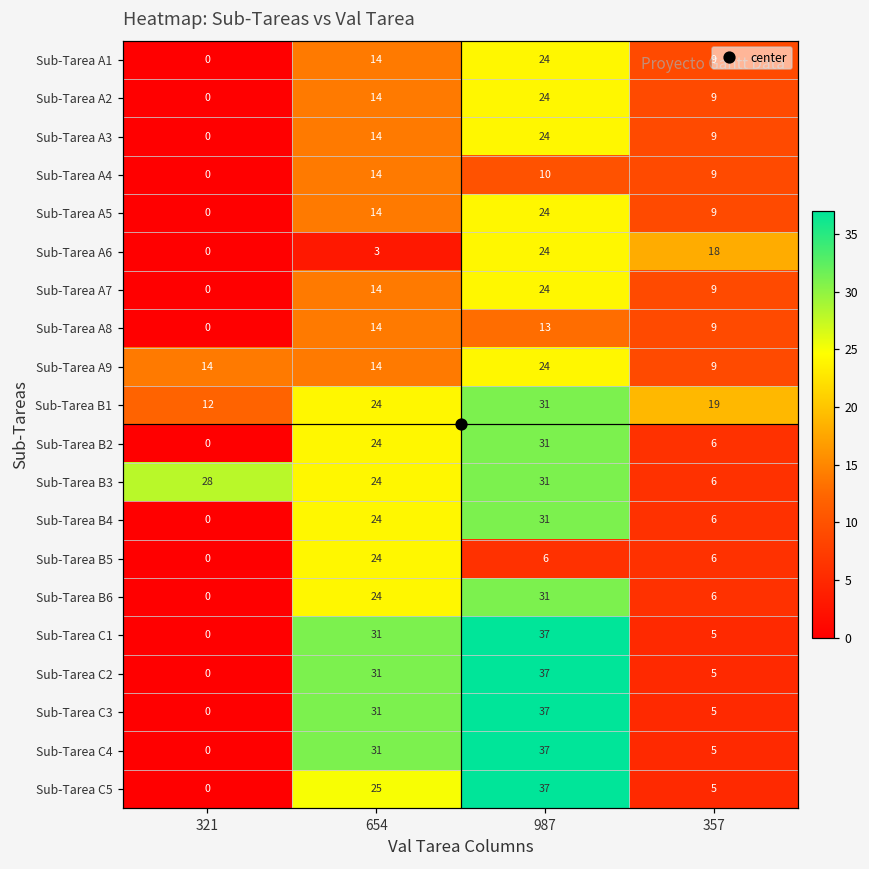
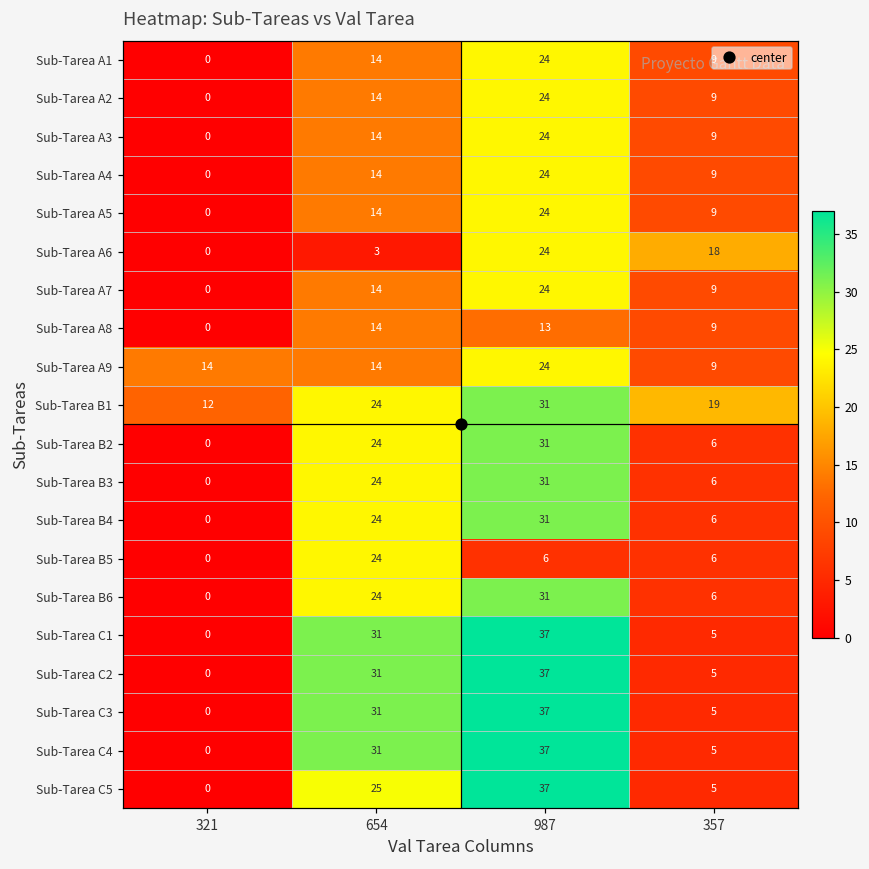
  {
    "Sub-Tarea A1": {
      "321": 0,
      "654": 14,
      "987": 24
    },
    "Sub-Tarea A2": {
      "321": 0,
      "654": 14,
      "987": 24,
      "357": 9
    },
    "Sub-Tarea A3": {
      "321": 0,
      "654": 14,
      "987": 24,
      "357": 9
    },
    "Sub-Tarea A4": {
      "321": 0,
      "654": 14,
-     "987": 10,
+     "987": 24,
      "357": 9
    },
    "Sub-Tarea A5": {
      "321": 0,
      "654": 14,
      "987": 24,
      "357": 9
    },
    "Sub-Tarea A6": {
      "321": 0,
      "654": 3,
      "987": 24,
      "357": 18
    },
    "Sub-Tarea A7": {
      "321": 0,
      "654": 14,
      "987": 24,
      "357": 9
    },
    "Sub-Tarea A8": {
      "321": 0,
      "654": 14,
      "987": 13,
      "357": 9
    },
    "Sub-Tarea A9": {
      "321": 14,
      "654": 14,
      "987": 24,
      "357": 9
    },
    "Sub-Tarea B1": {
      "321": 12,
      "654": 24,
      "987": 31,
      "357": 19
    },
    "Sub-Tarea B2": {
      "321": 0,
      "654": 24,
      "987": 31,
      "357": 6
    },
    "Sub-Tarea B3": {
-     "321": 28,
+     "321": 0,
      "654": 24,
      "987": 31,
      "357": 6
    },
    "Sub-Tarea B4": {
      "321": 0,
      "654": 24,
      "987": 31,
      "357": 6
    },
    "Sub-Tarea B5": {
      "321": 0,
      "654": 24,
      "987": 6,
      "357": 6
    },
    "Sub-Tarea B6": {
      "321": 0,
      "654": 24,
      "987": 31,
      "357": 6
    },
    "Sub-Tarea C1": {
      "321": 0,
      "654": 31,
      "987": 37,
      "357": 5
    },
    "Sub-Tarea C2": {
      "321": 0,
      "654": 31,
      "987": 37,
      "357": 5
    },
    "Sub-Tarea C3": {
      "321": 0,
      "654": 31,
      "987": 37,
      "357": 5
    },
    "Sub-Tarea C4": {
      "321": 0,
      "654": 31,
      "987": 37,
      "357": 5
    },
    "Sub-Tarea C5": {
      "321": 0,
      "654": 25,
      "987": 37,
      "357": 5
    }
  }
